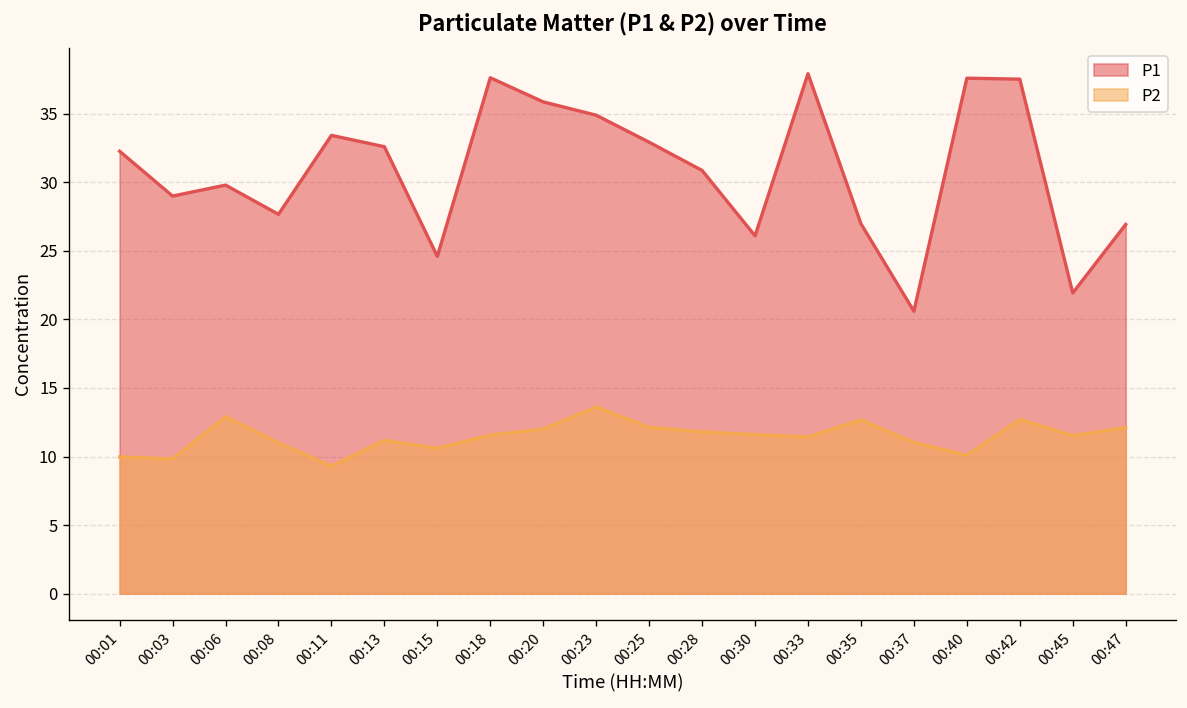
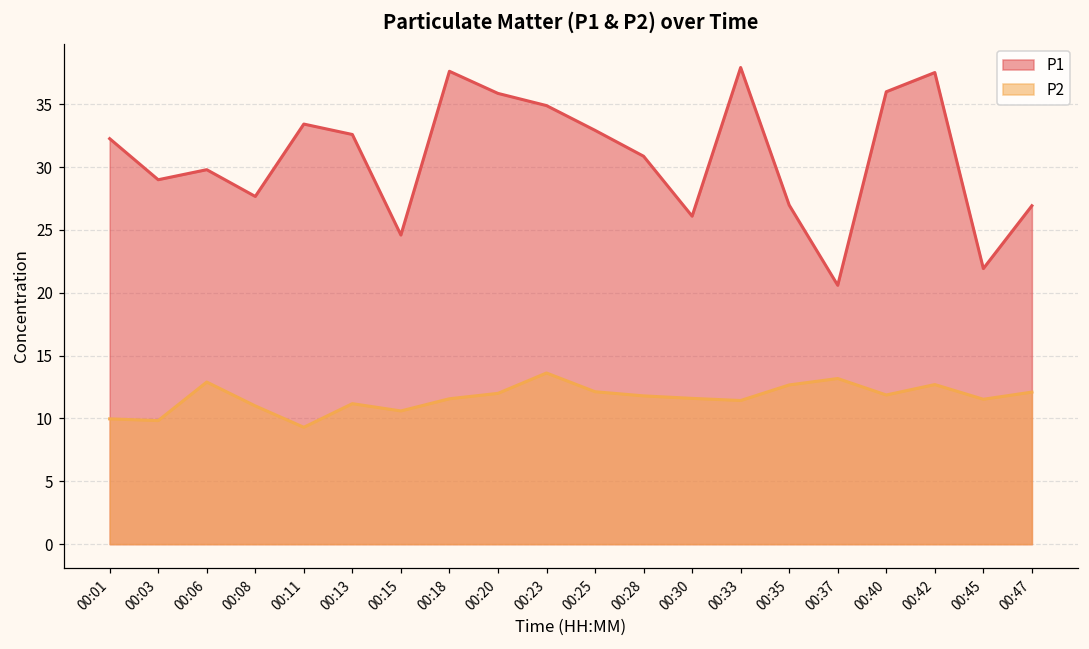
  {
    "P1": {
      "00:01": 32.3,
      "00:03": 29.0,
      "00:06": 29.8,
      "00:08": 27.7,
      "00:11": 33.4,
      "00:13": 32.6,
      "00:15": 24.6,
      "00:18": 37.6,
      "00:20": 35.9,
      "00:23": 34.9,
      "00:25": 32.9,
      "00:28": 30.9,
      "00:30": 26.1,
      "00:33": 37.9,
      "00:35": 27.0,
      "00:37": 20.6,
-     "00:40": 37.6,
+     "00:40": 36.0,
      "00:42": 37.5,
      "00:45": 21.9,
      "00:47": 26.9
    },
    "P2": {
      "00:01": 10.0,
      "00:03": 9.8,
      "00:06": 12.9,
      "00:08": 11.0,
      "00:11": 9.3,
      "00:13": 11.2,
      "00:15": 10.6,
      "00:18": 11.6,
      "00:20": 12.0,
      "00:23": 13.6,
      "00:25": 12.1,
      "00:28": 11.8,
      "00:30": 11.6,
      "00:33": 11.4,
      "00:35": 12.7,
-     "00:37": 11.0,
-     "00:40": 10.1,
+     "00:37": 13.2,
+     "00:40": 11.9,
      "00:42": 12.7,
      "00:45": 11.5,
      "00:47": 12.1
    }
  }
